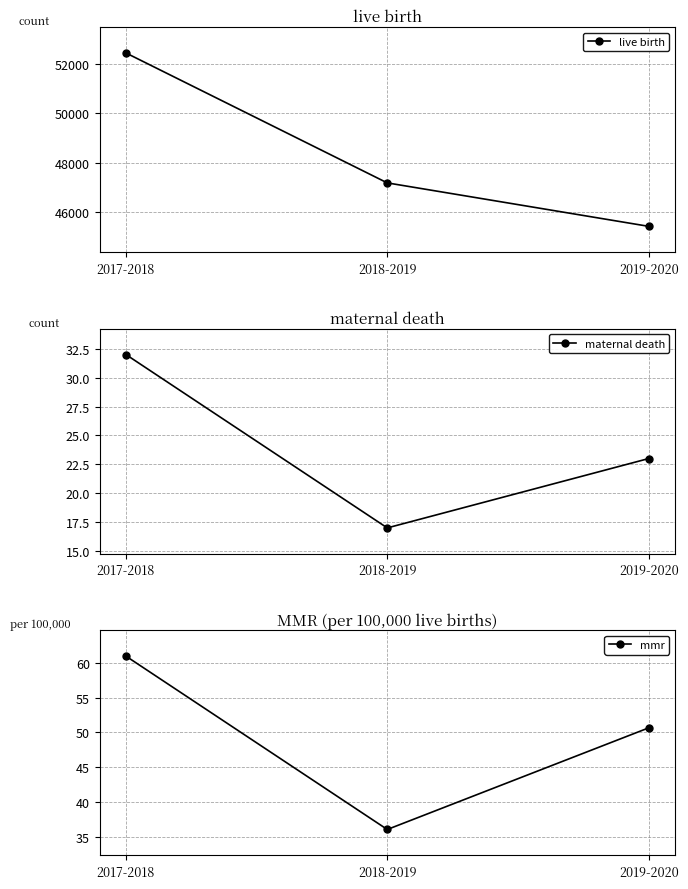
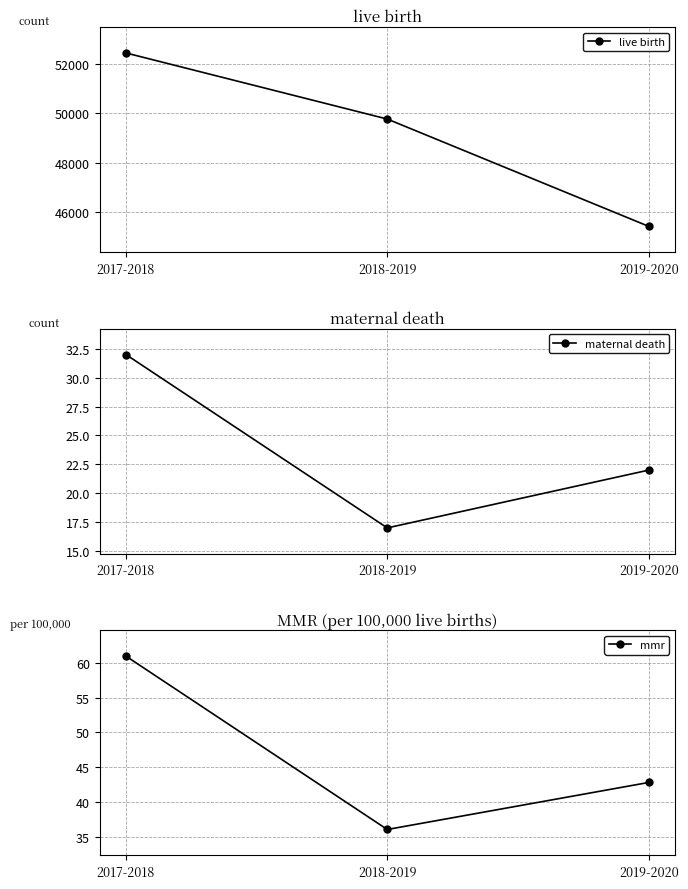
  {
    "live birth": {
      "2017-2018": 52500,
-     "2018-2019": 47200,
+     "2018-2019": 49800,
      "2019-2020": 45400
    },
    "maternal death": {
      "2017-2018": 32,
      "2018-2019": 17,
-     "2019-2020": 23
+     "2019-2020": 22
    },
    "MMR (per 100,000 live births)": {
      "2017-2018": 61,
      "2018-2019": 36,
-     "2019-2020": 51
+     "2019-2020": 43
    }
  }
